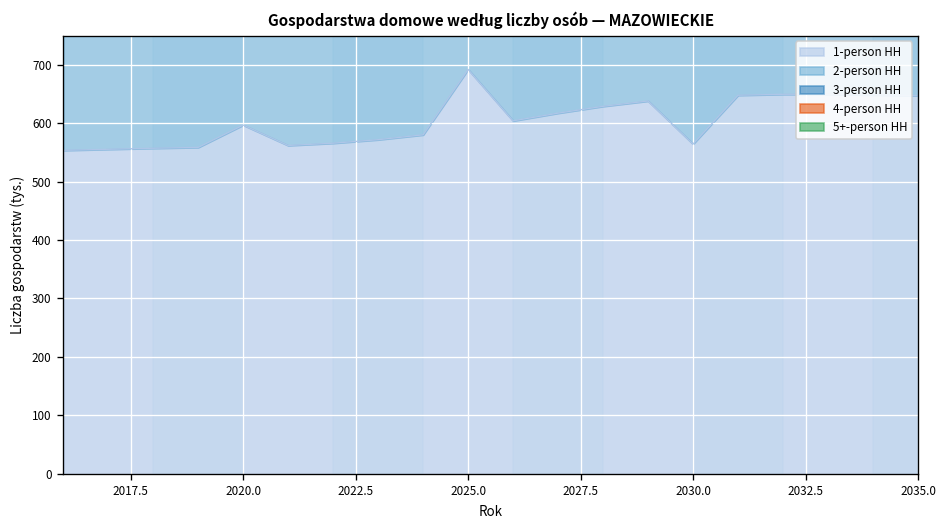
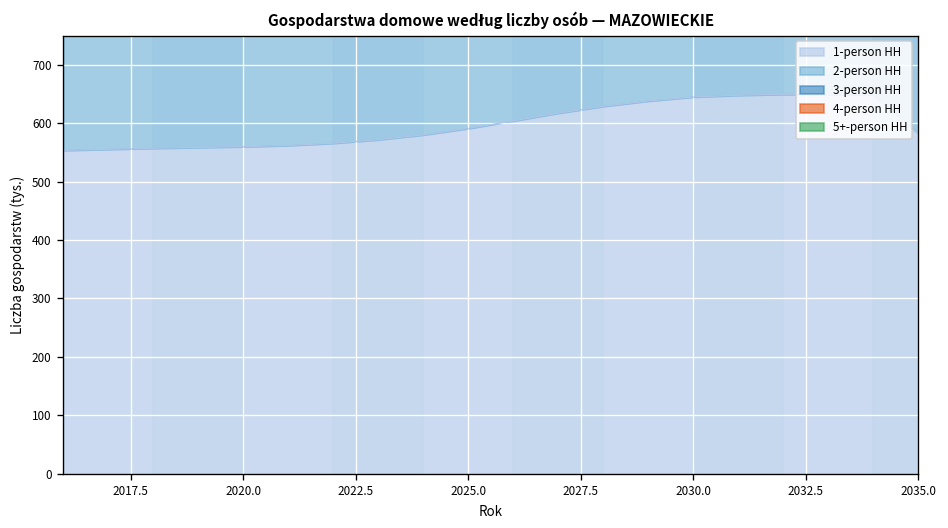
  {
    "1-person HH": {
-     "2020.0": 600,
-     "2025.0": 690,
-     "2030.0": 560,
-     "2035.0": 650
+     "2020.0": 560,
+     "2025.0": 590,
+     "2030.0": 640,
+     "2035.0": 580
    }
  }
